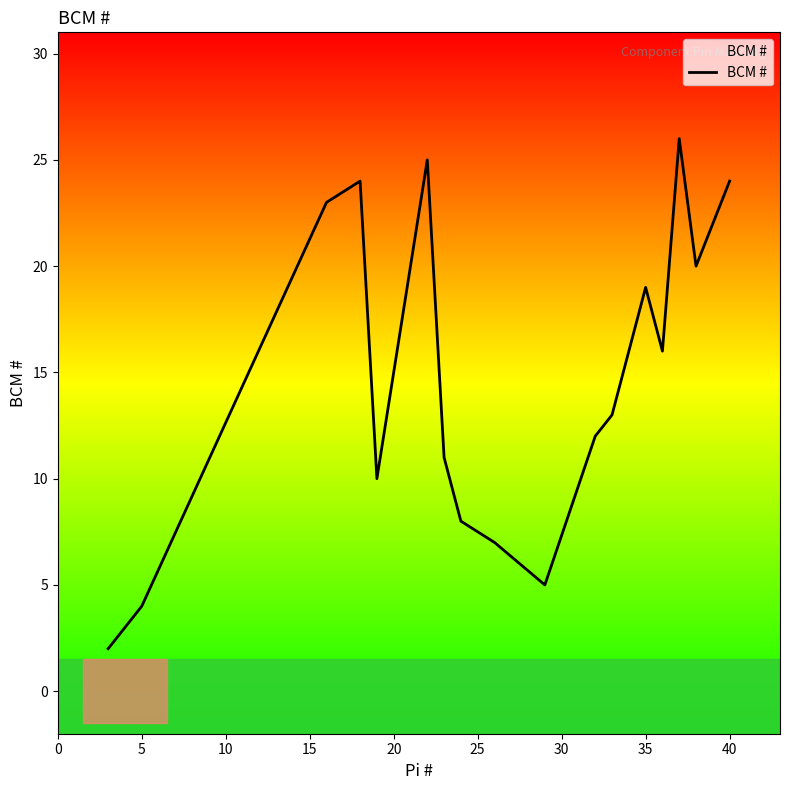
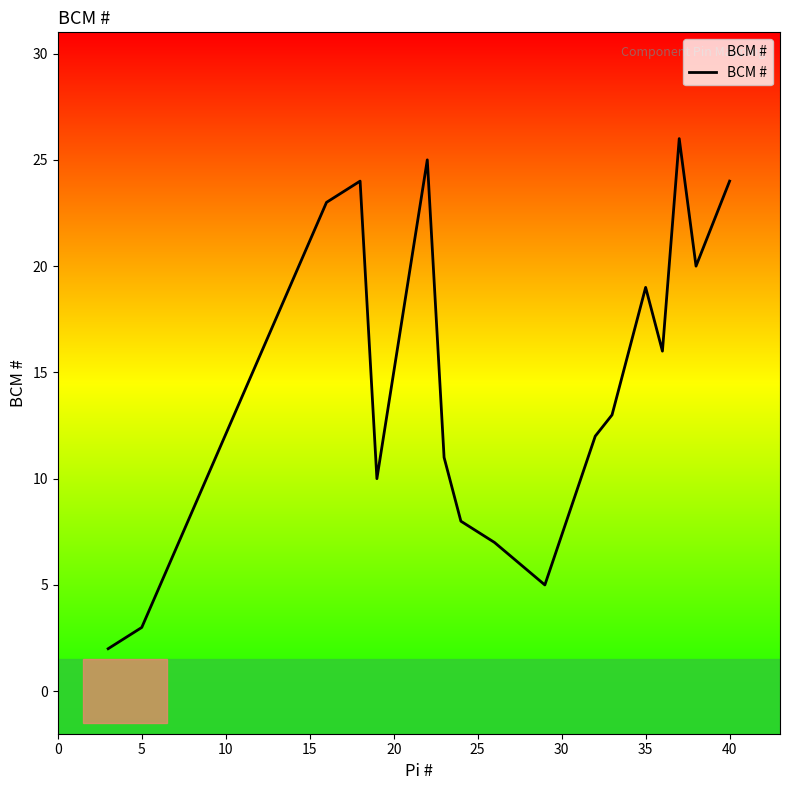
  {
-   "5": 4,
+   "5": 3,
    "35": 19,
    "40": 24
  }
